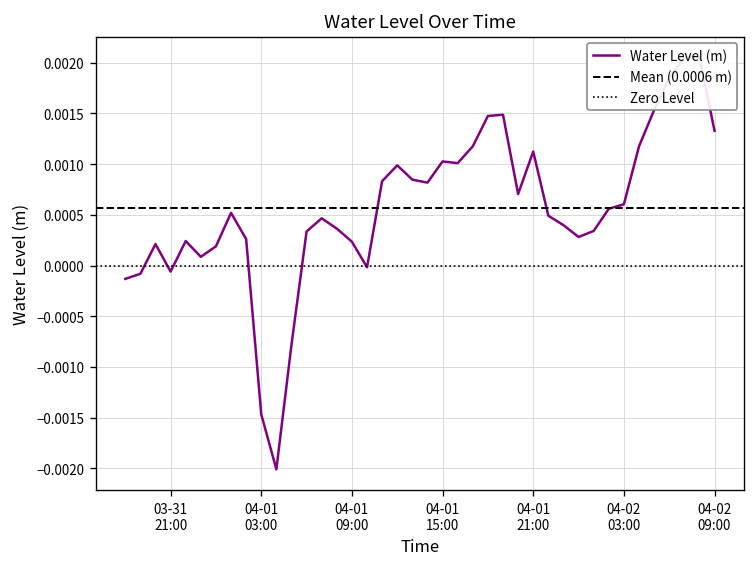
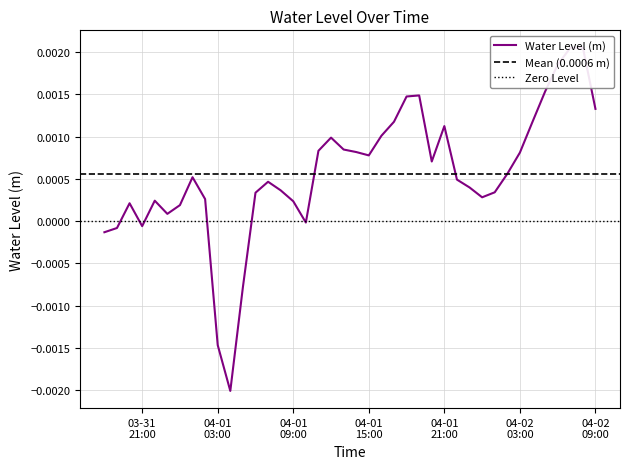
  {
    "03-31 21:00": -0.0001,
    "04-01 03:00": -0.0015,
    "04-01 09:00": 0.0002,
-   "04-01 15:00": 0.0010,
+   "04-01 15:00": 0.0008,
    "04-01 21:00": 0.0011,
-   "04-02 03:00": 0.0006,
+   "04-02 03:00": 0.0008,
    "04-02 09:00": 0.0013
  }
